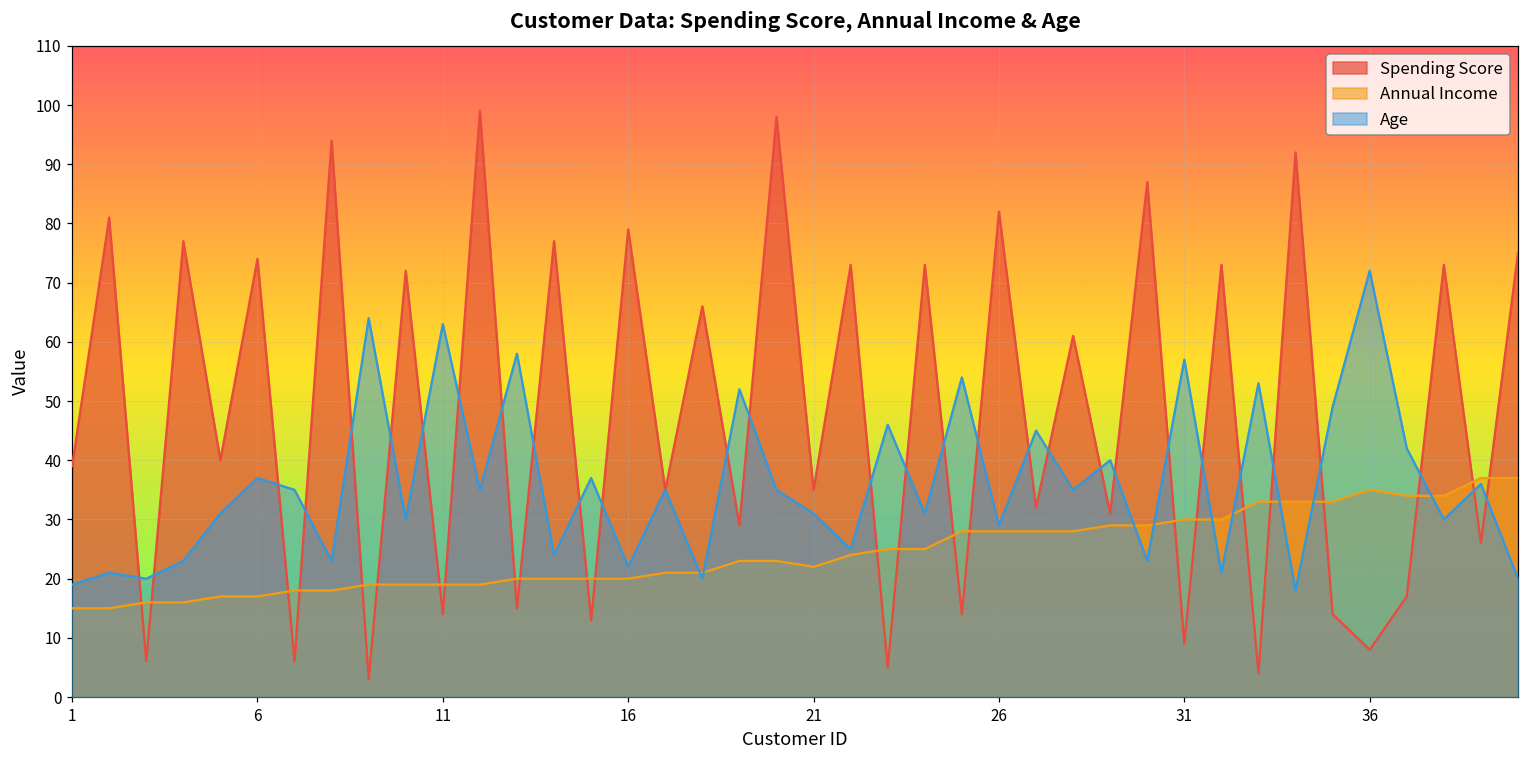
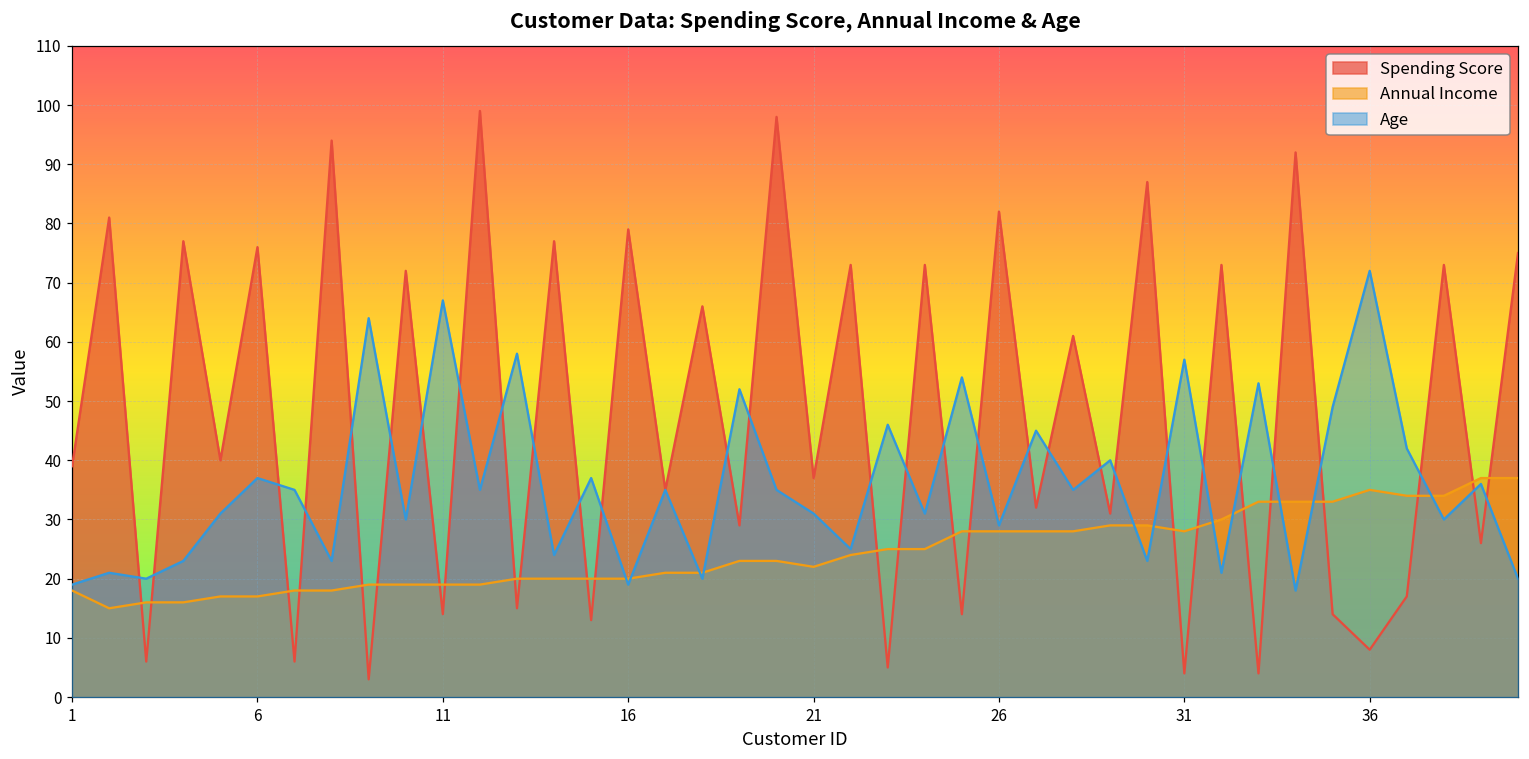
  {
    "Spending Score": {
      "1": 39,
-     "6": 74,
+     "6": 76,
      "11": 14,
      "16": 79,
-     "21": 35,
+     "21": 37,
      "26": 82,
-     "31": 9,
+     "31": 4,
      "36": 8
    },
    "Annual Income": {
-     "1": 15,
+     "1": 18,
      "6": 17,
      "11": 19,
      "16": 20,
      "21": 22,
      "26": 28,
-     "31": 30,
+     "31": 28,
      "36": 35
    },
    "Age": {
      "1": 19,
      "6": 37,
-     "11": 63,
-     "16": 22,
+     "11": 67,
+     "16": 19,
      "21": 31,
      "26": 29,
      "31": 57,
      "36": 72
    }
  }
